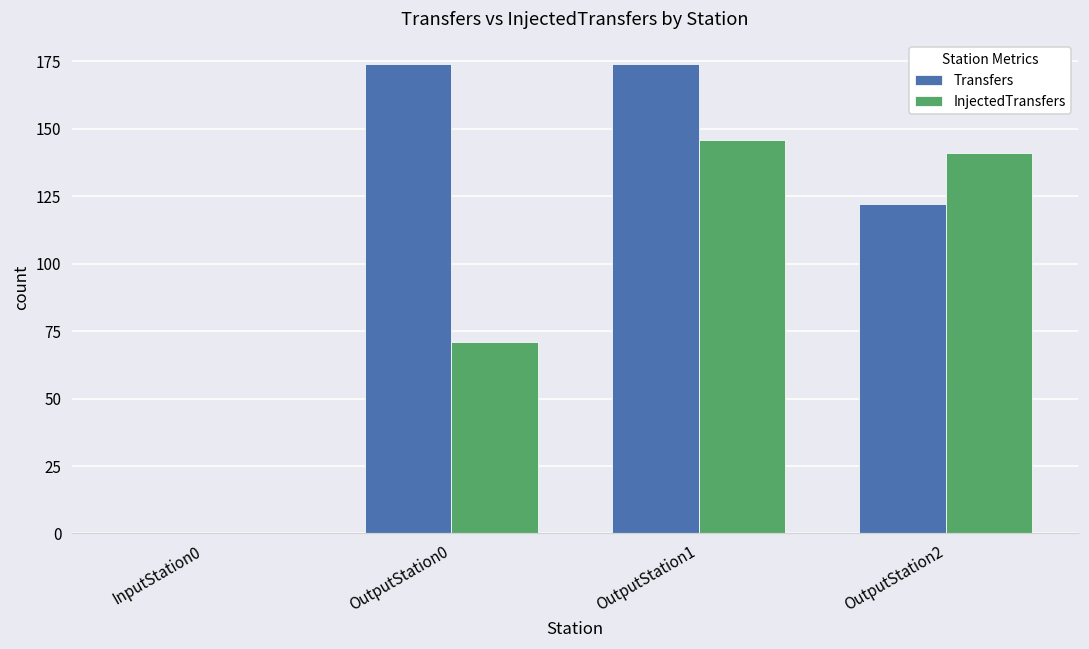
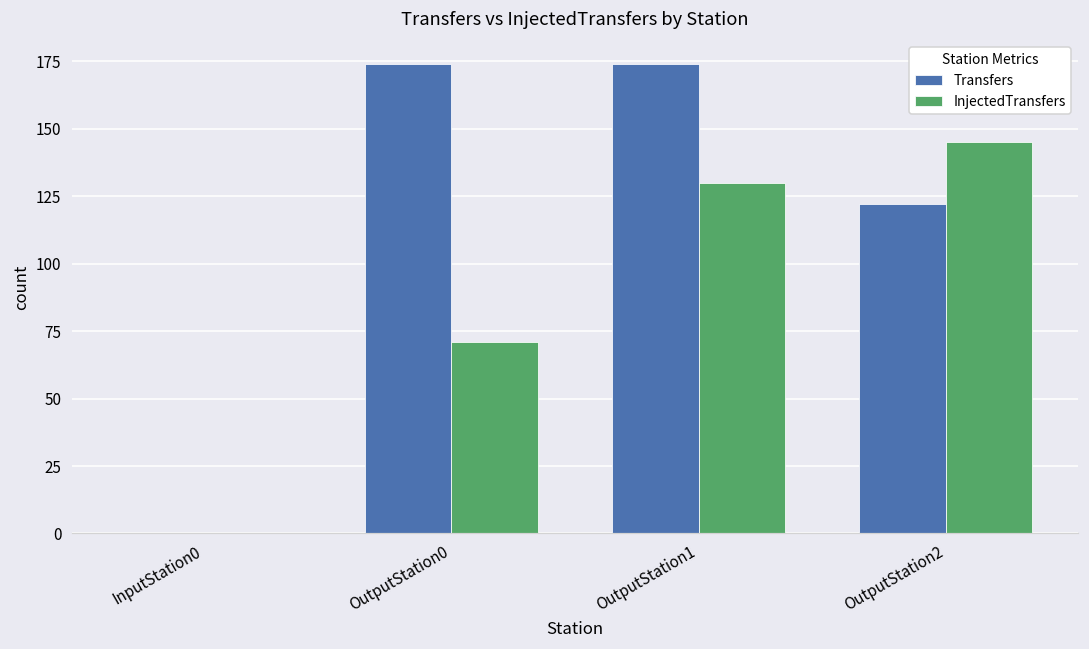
  {
    "Transfers": {
      "InputStation0": 0,
      "OutputStation0": 174,
      "OutputStation1": 174,
      "OutputStation2": 122
    },
    "InjectedTransfers": {
      "InputStation0": 0,
      "OutputStation0": 71,
-     "OutputStation1": 146,
-     "OutputStation2": 141
+     "OutputStation1": 130,
+     "OutputStation2": 145
    }
  }
